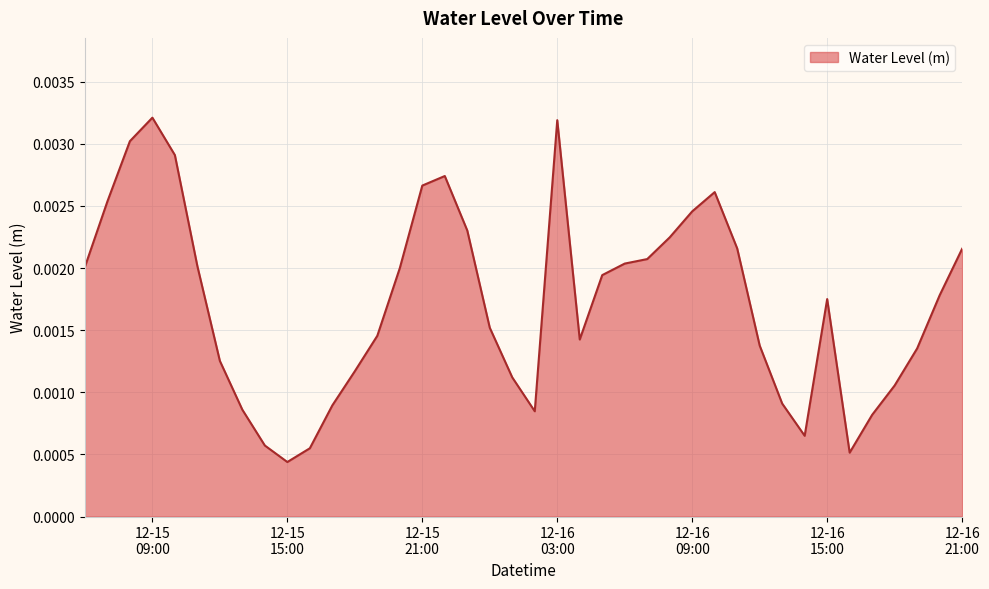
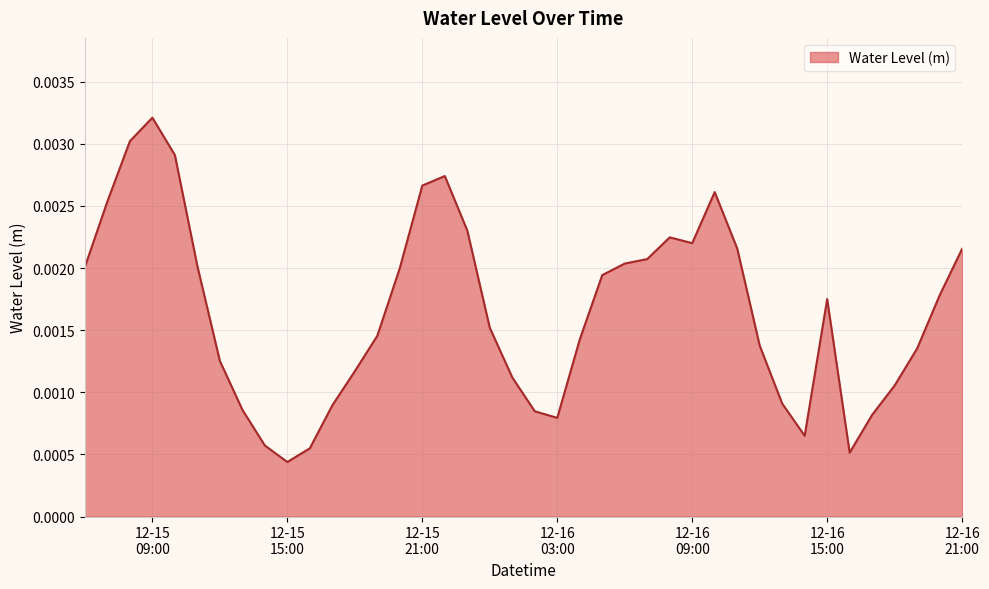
  {
    "12-15 09:00": 0.00321,
    "12-15 15:00": 0.00044,
    "12-15 21:00": 0.00266,
-   "12-16 03:00": 0.00319,
-   "12-16 09:00": 0.00246,
+   "12-16 03:00": 0.00079,
+   "12-16 09:00": 0.00220,
    "12-16 15:00": 0.00175,
    "12-16 21:00": 0.00216
  }
